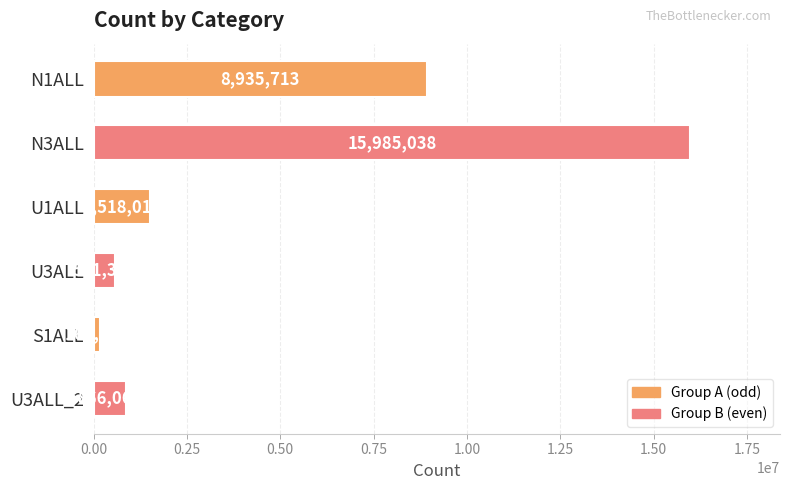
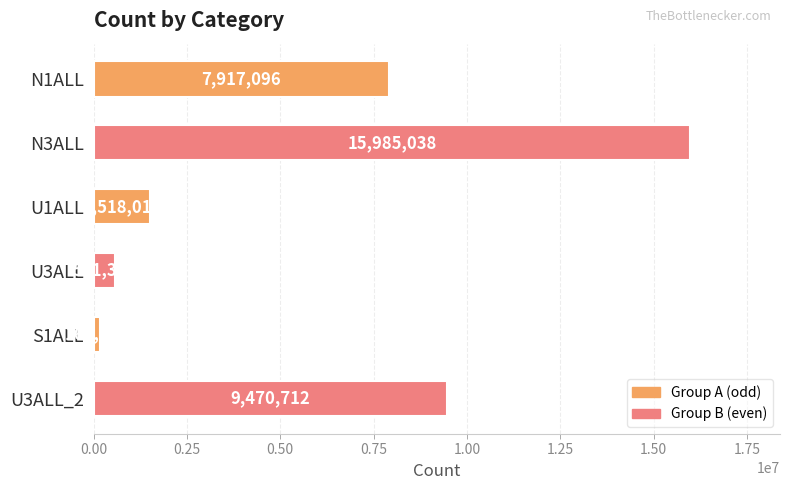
  {
-   "N1ALL": "8,935,713",
+   "N1ALL": "7,917,096",
    "N3ALL": "15,985,038",
    "U1ALL": "1,518,010",
-   "U3ALL_2": "900000"
+   "U3ALL_2": "9500000"
  }
